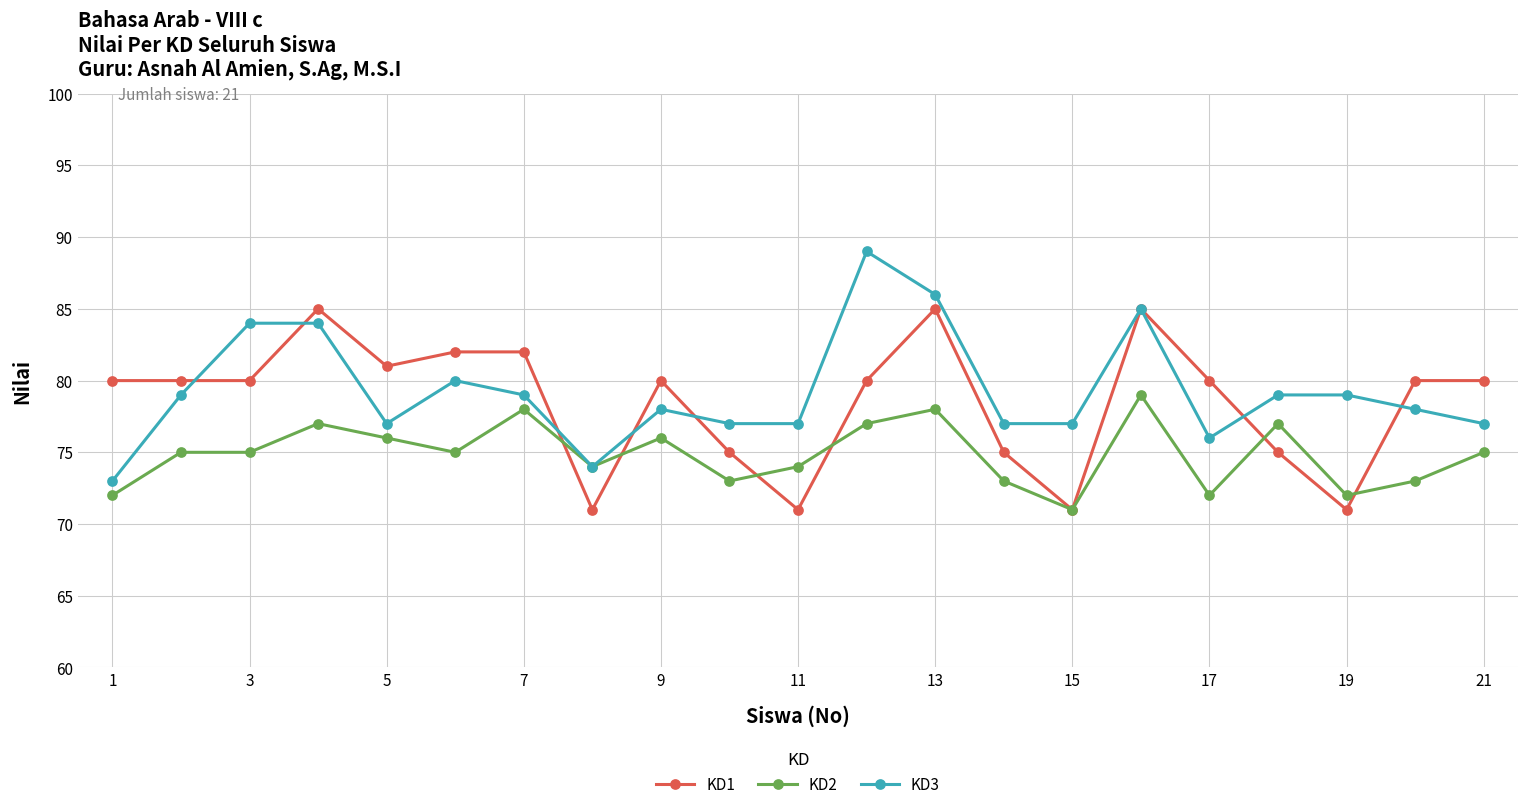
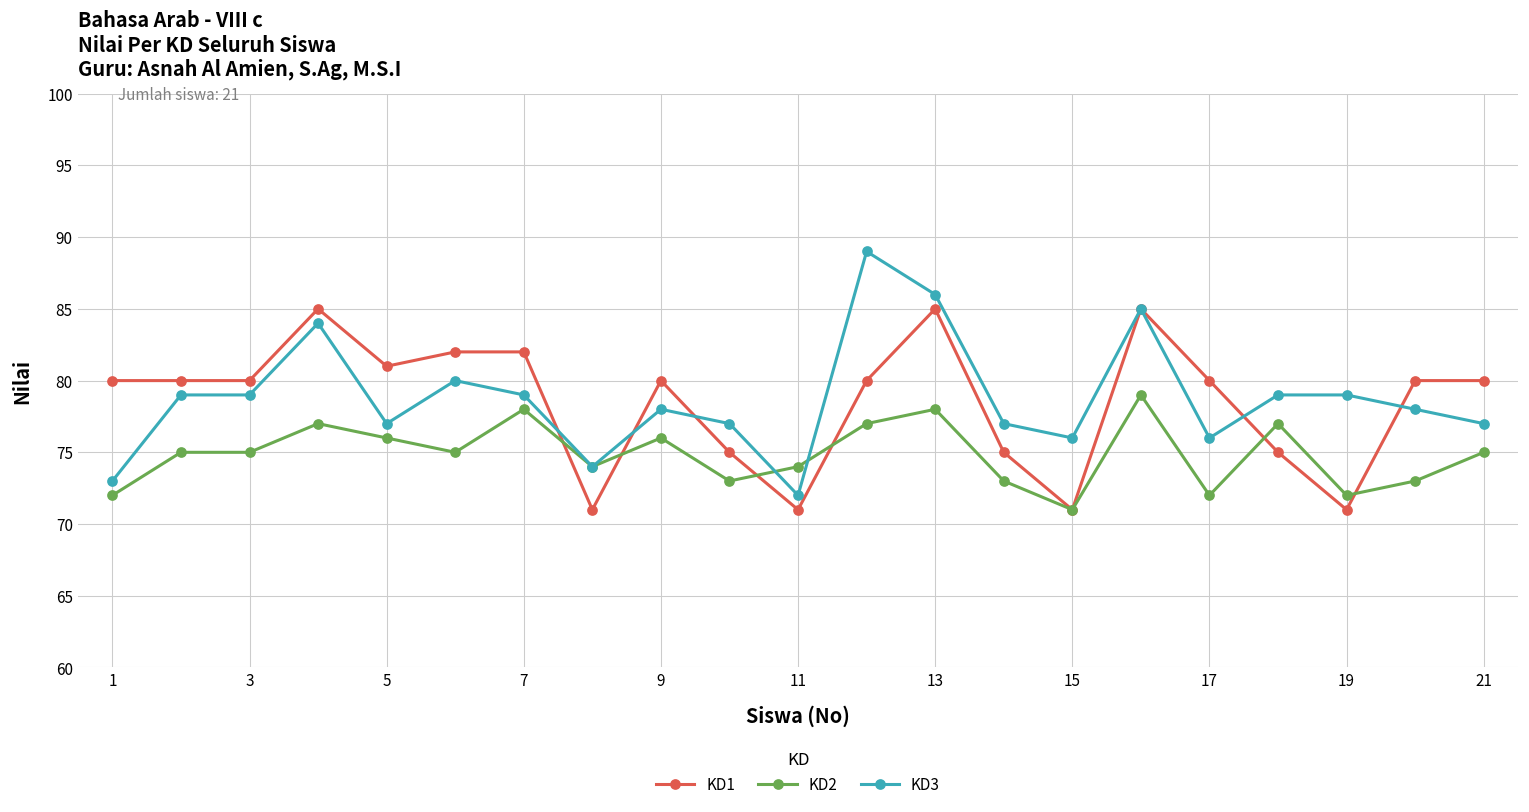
  {
    "KD1": {
      "1": 80,
      "3": 80,
      "5": 81,
      "7": 82,
      "9": 80,
      "11": 71,
      "13": 85,
      "17": 80,
      "19": 71,
      "21": 80
    },
    "KD2": {
      "1": 72,
      "3": 75,
      "5": 76,
      "7": 78,
      "9": 76,
      "11": 74,
      "13": 78,
      "17": 72,
      "19": 72,
      "21": 75
    },
    "KD3": {
      "1": 73,
-     "3": 84,
+     "3": 79,
      "5": 77,
      "7": 79,
      "9": 78,
-     "11": 77,
+     "11": 72,
      "13": 86,
-     "15": 77,
+     "15": 76,
      "17": 76,
      "19": 79,
      "21": 77
    }
  }
